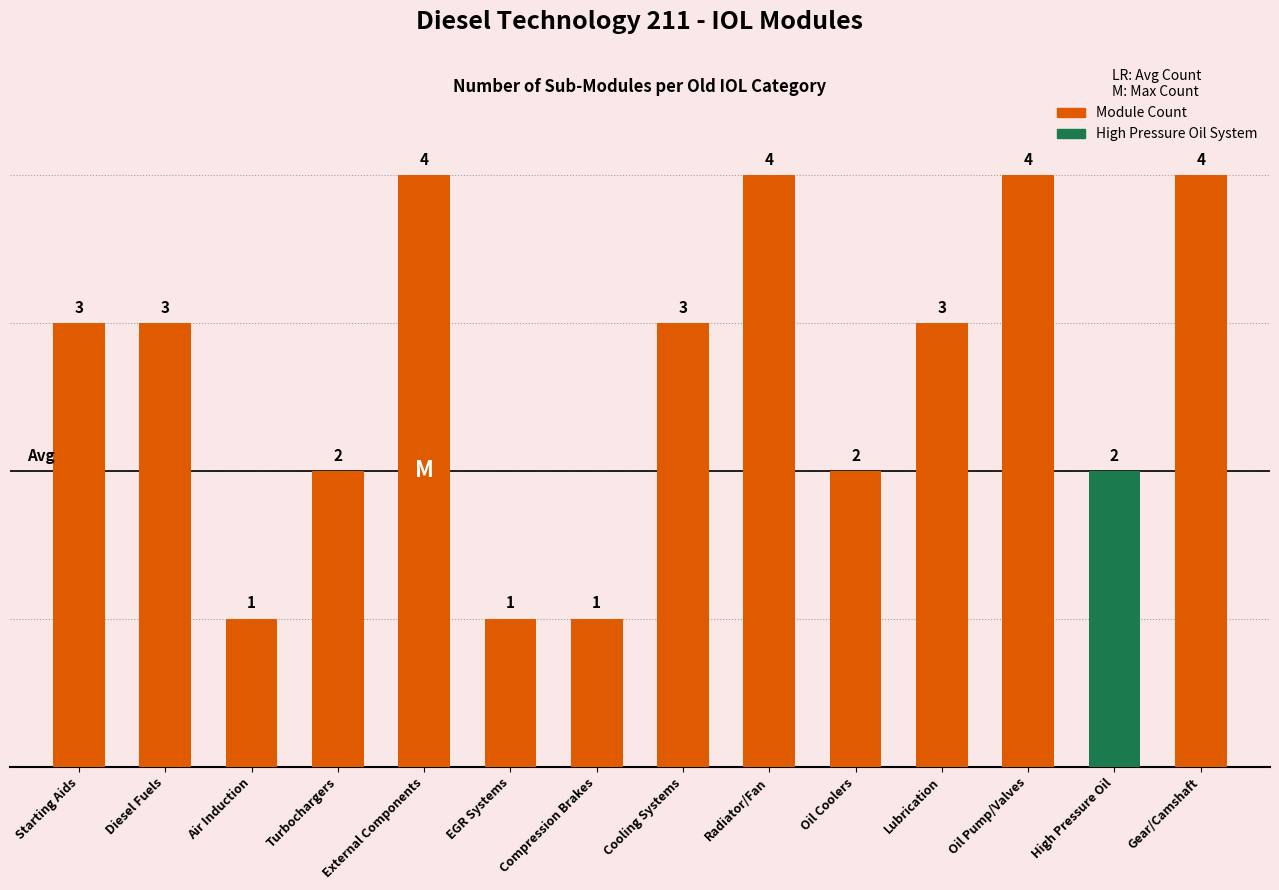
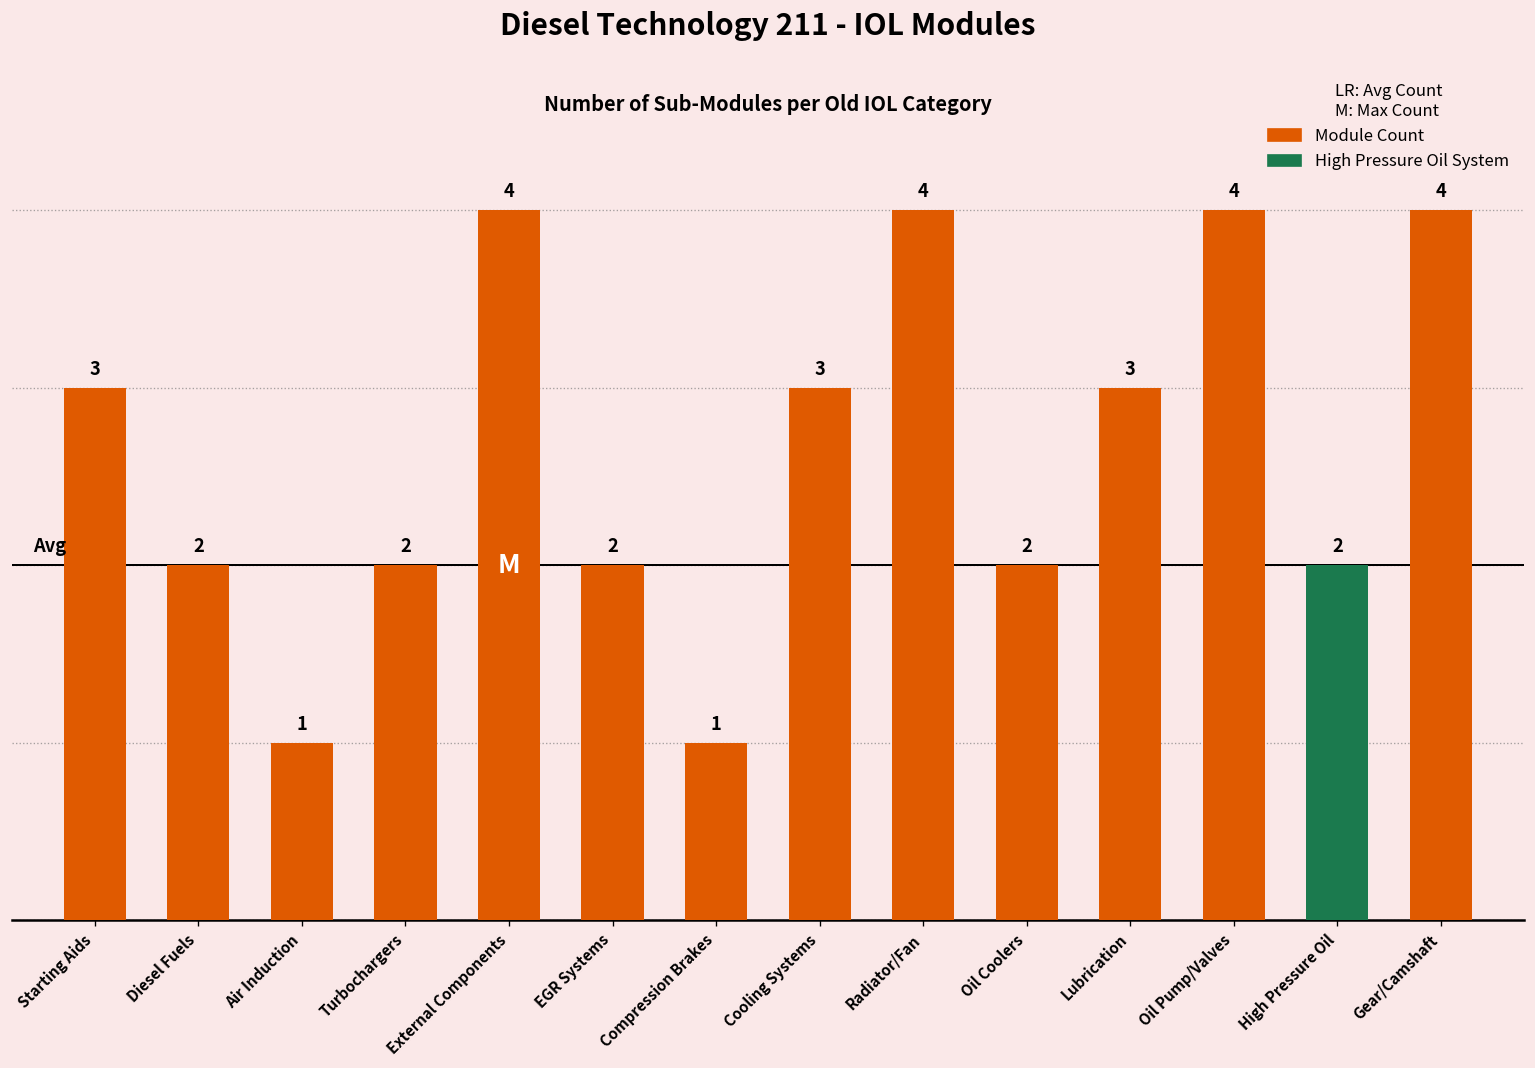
  {
    "Starting Aids": 3,
-   "Diesel Fuels": 3,
+   "Diesel Fuels": 2,
    "Air Induction": 1,
    "Turbochargers": 2,
    "External Components": 4,
-   "EGR Systems": 1,
+   "EGR Systems": 2,
    "Compression Brakes": 1,
    "Cooling Systems": 3,
    "Radiator/Fan": 4,
    "Oil Coolers": 2,
    "Lubrication": 3,
    "Oil Pump/Valves": 4,
    "High Pressure Oil": 2,
    "Gear/Camshaft": 4
  }
